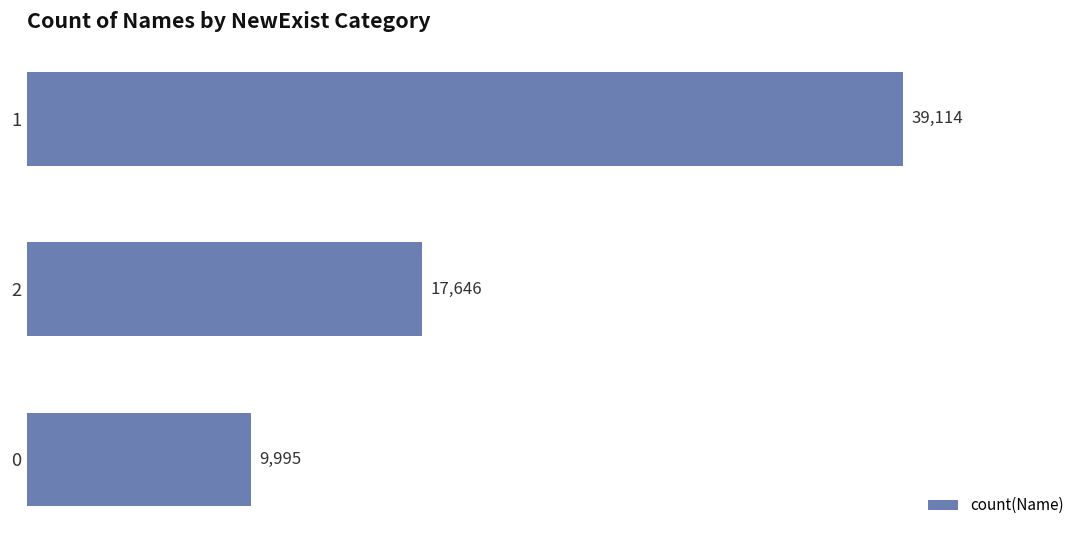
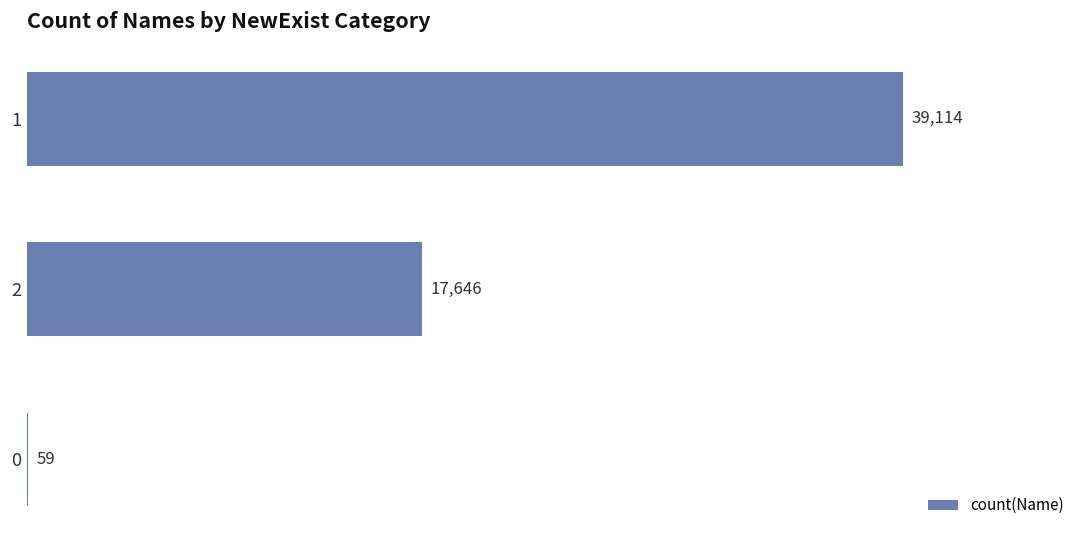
  {
    "1": "39,114",
    "2": "17,646",
-   "0": "9,995"
+   "0": "59"
  }
